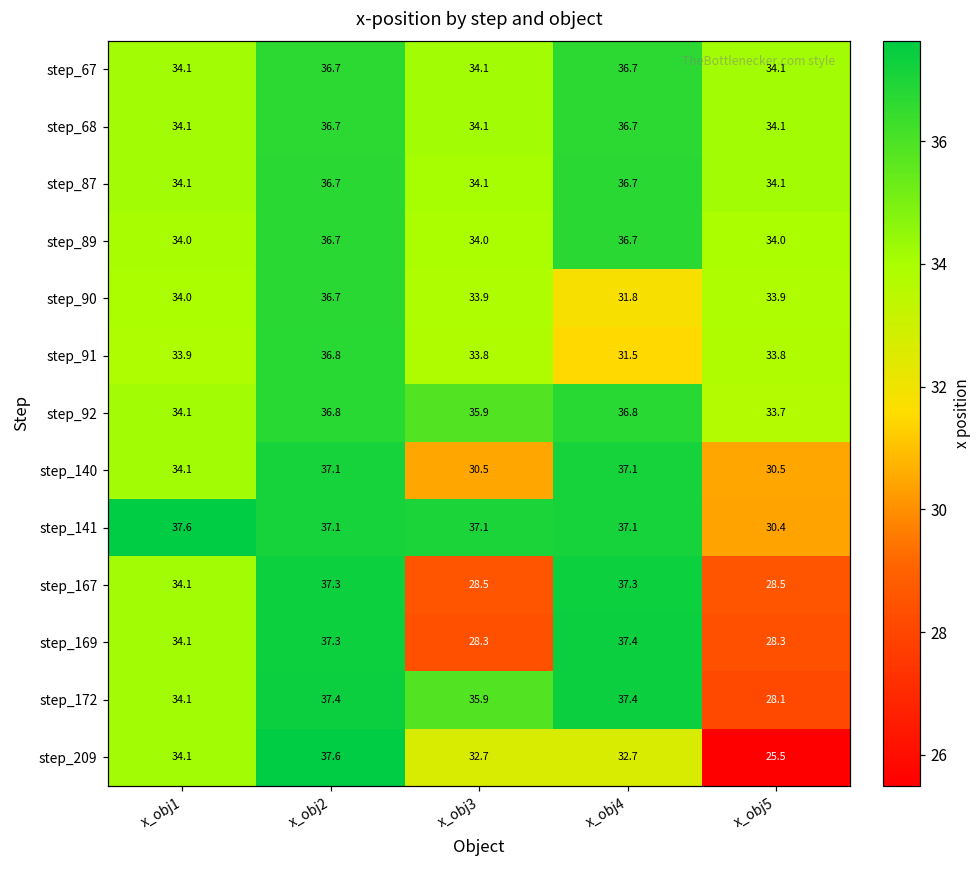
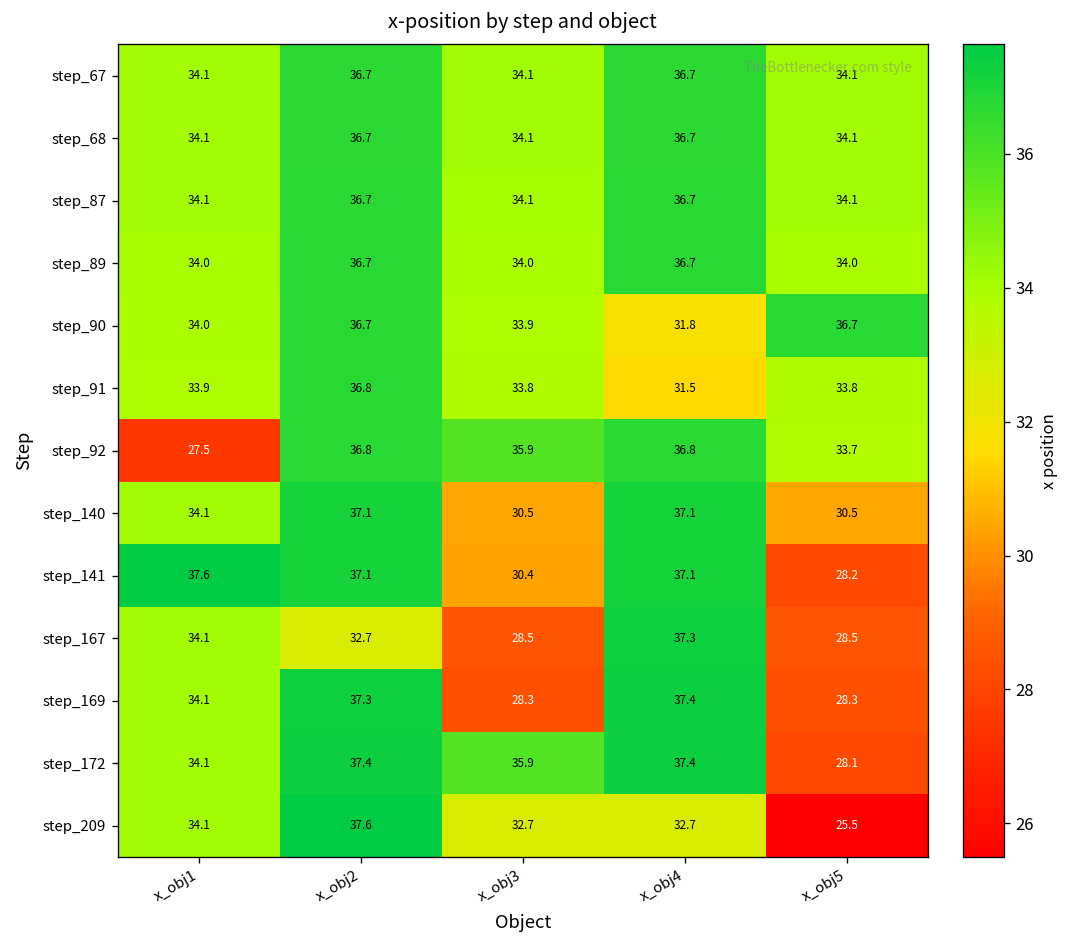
  {
    "step_67": {
      "x_obj1": 34.1,
      "x_obj2": 36.7,
      "x_obj3": 34.1,
      "x_obj4": 36.7
    },
    "step_68": {
      "x_obj1": 34.1,
      "x_obj2": 36.7,
      "x_obj3": 34.1,
      "x_obj4": 36.7,
      "x_obj5": 34.1
    },
    "step_87": {
      "x_obj1": 34.1,
      "x_obj2": 36.7,
      "x_obj3": 34.1,
      "x_obj4": 36.7,
      "x_obj5": 34.1
    },
    "step_89": {
      "x_obj1": 34.0,
      "x_obj2": 36.7,
      "x_obj3": 34.0,
      "x_obj4": 36.7,
      "x_obj5": 34.0
    },
    "step_90": {
      "x_obj1": 34.0,
      "x_obj2": 36.7,
      "x_obj3": 33.9,
      "x_obj4": 31.8,
-     "x_obj5": 33.9
+     "x_obj5": 36.7
    },
    "step_91": {
      "x_obj1": 33.9,
      "x_obj2": 36.8,
      "x_obj3": 33.8,
      "x_obj4": 31.5,
      "x_obj5": 33.8
    },
    "step_92": {
-     "x_obj1": 34.1,
+     "x_obj1": 27.5,
      "x_obj2": 36.8,
      "x_obj3": 35.9,
      "x_obj4": 36.8,
      "x_obj5": 33.7
    },
    "step_140": {
      "x_obj1": 34.1,
      "x_obj2": 37.1,
      "x_obj3": 30.5,
      "x_obj4": 37.1,
      "x_obj5": 30.5
    },
    "step_141": {
      "x_obj1": 37.6,
      "x_obj2": 37.1,
-     "x_obj3": 37.1,
+     "x_obj3": 30.4,
      "x_obj4": 37.1,
-     "x_obj5": 30.4
+     "x_obj5": 28.2
    },
    "step_167": {
      "x_obj1": 34.1,
-     "x_obj2": 37.3,
+     "x_obj2": 32.7,
      "x_obj3": 28.5,
      "x_obj4": 37.3,
      "x_obj5": 28.5
    },
    "step_169": {
      "x_obj1": 34.1,
      "x_obj2": 37.3,
      "x_obj3": 28.3,
      "x_obj4": 37.4,
      "x_obj5": 28.3
    },
    "step_172": {
      "x_obj1": 34.1,
      "x_obj2": 37.4,
      "x_obj3": 35.9,
      "x_obj4": 37.4,
      "x_obj5": 28.1
    },
    "step_209": {
      "x_obj1": 34.1,
      "x_obj2": 37.6,
      "x_obj3": 32.7,
      "x_obj4": 32.7,
      "x_obj5": 25.5
    }
  }
